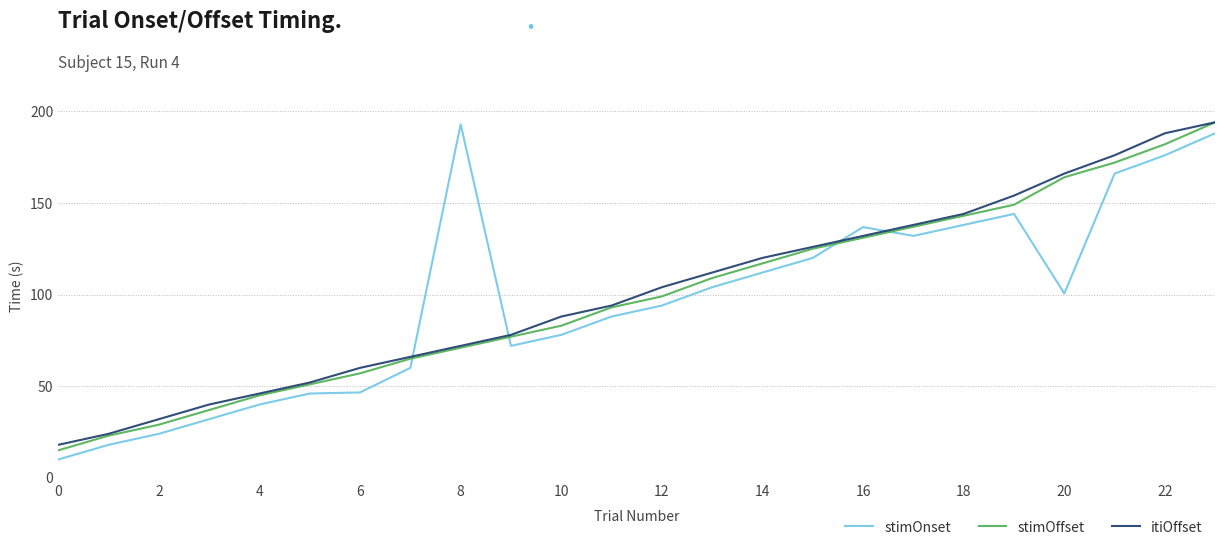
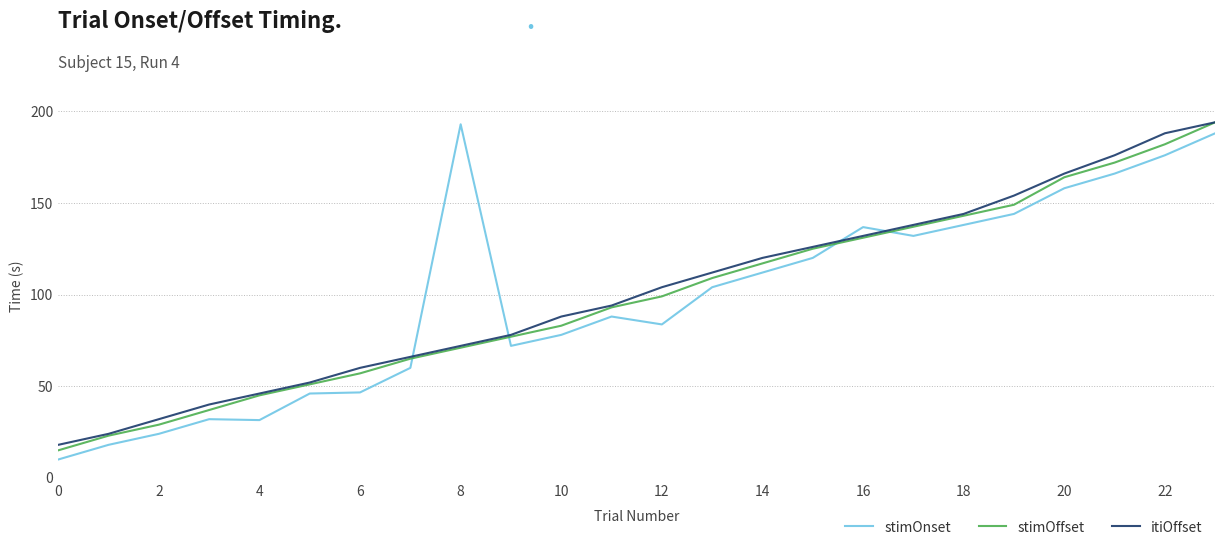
  {
    "stimOnset": {
      "0": 10,
      "2": 24,
-     "4": 40,
+     "4": 32,
      "6": 47,
      "8": 193,
      "10": 78,
-     "12": 94,
+     "12": 84,
      "14": 112,
      "16": 137,
      "18": 138,
-     "20": 101,
+     "20": 158,
      "22": 176
    },
    "stimOffset": {
      "0": 15,
      "2": 29,
      "6": 57,
      "10": 83,
      "12": 99,
      "14": 117,
      "20": 164,
      "22": 182
    },
    "itiOffset": {
      "0": 18,
      "2": 32,
      "6": 60,
      "10": 88,
      "12": 104,
      "14": 120,
      "20": 166,
      "22": 188
    }
  }
